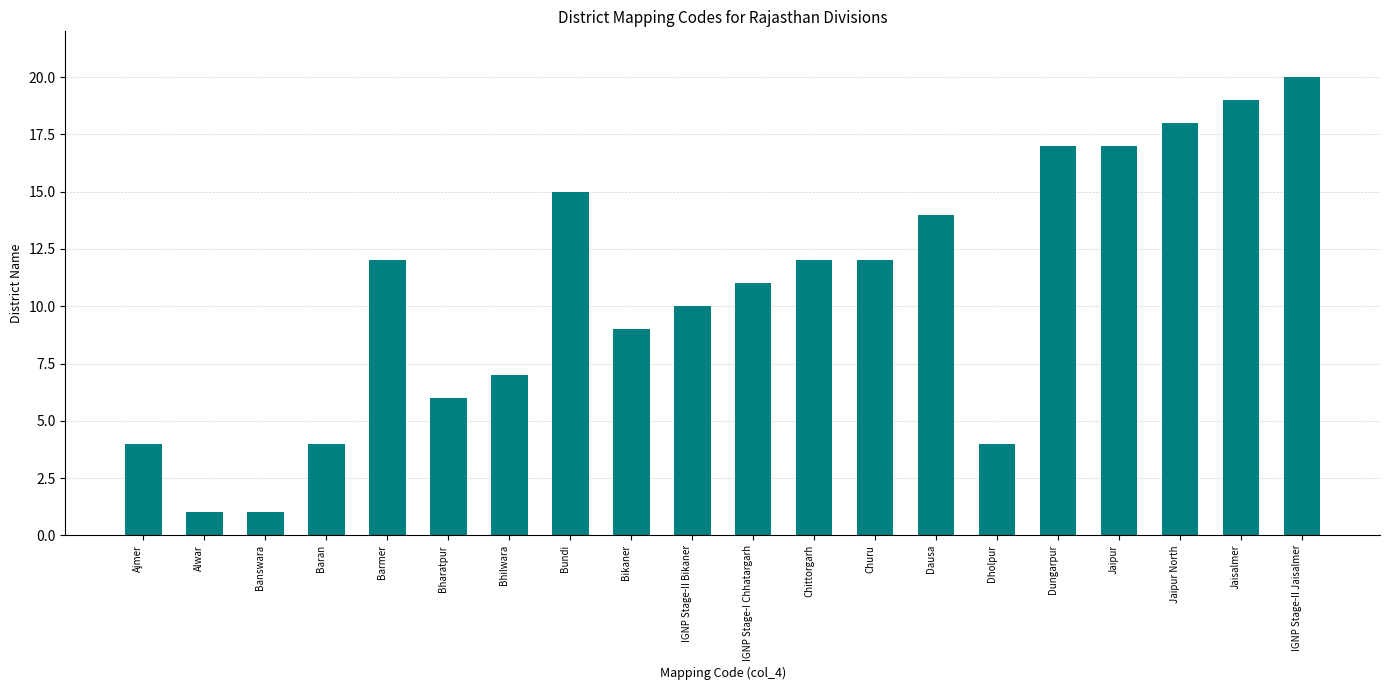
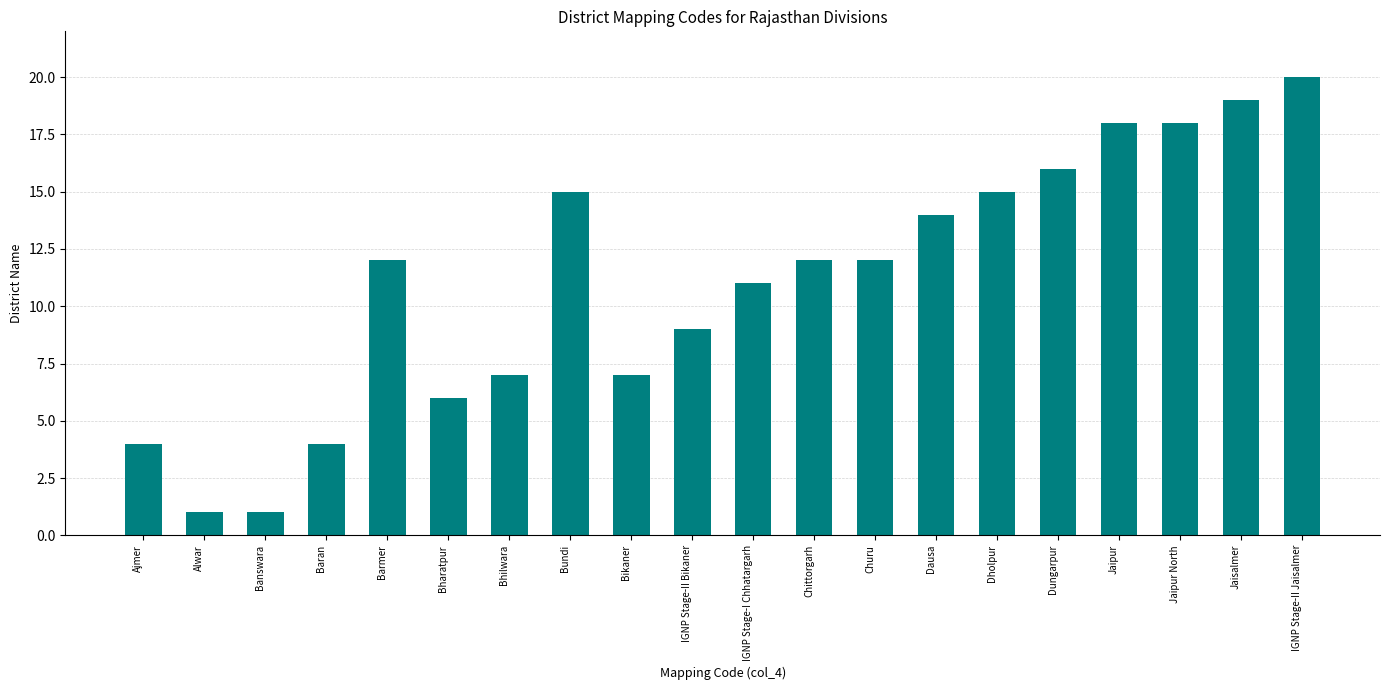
  {
    "Ajmer": 4,
    "Alwar": 1,
    "Banswara": 1,
    "Baran": 4,
    "Barmer": 12,
    "Bharatpur": 6,
    "Bhilwara": 7,
    "Bundi": 15,
-   "Bikaner": 9,
-   "IGNP Stage-II Bikaner": 10,
+   "Bikaner": 7,
+   "IGNP Stage-II Bikaner": 9,
    "IGNP Stage-I Chhatargarh": 11,
    "Chittorgarh": 12,
    "Churu": 12,
    "Dausa": 14,
-   "Dholpur": 4,
-   "Dungarpur": 17,
-   "Jaipur": 17,
+   "Dholpur": 15,
+   "Dungarpur": 16,
+   "Jaipur": 18,
    "Jaipur North": 18,
    "Jaisalmer": 19,
    "IGNP Stage-II Jaisalmer": 20
  }
